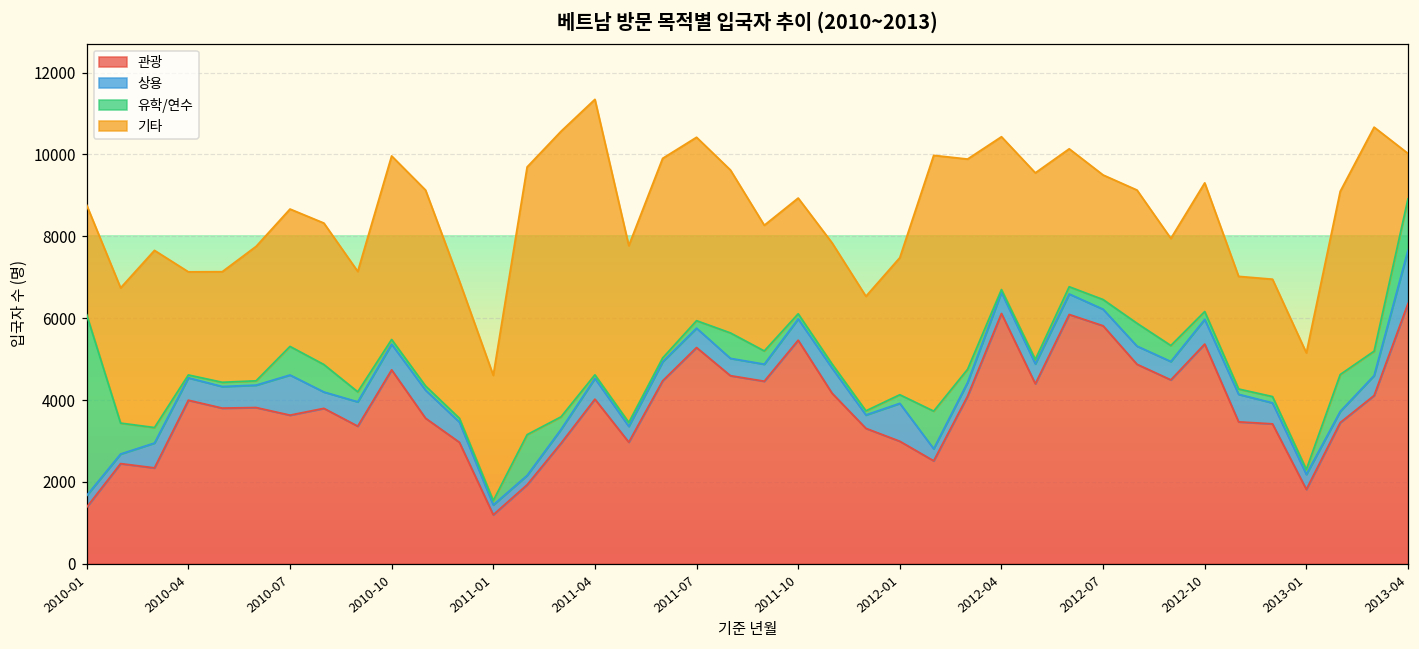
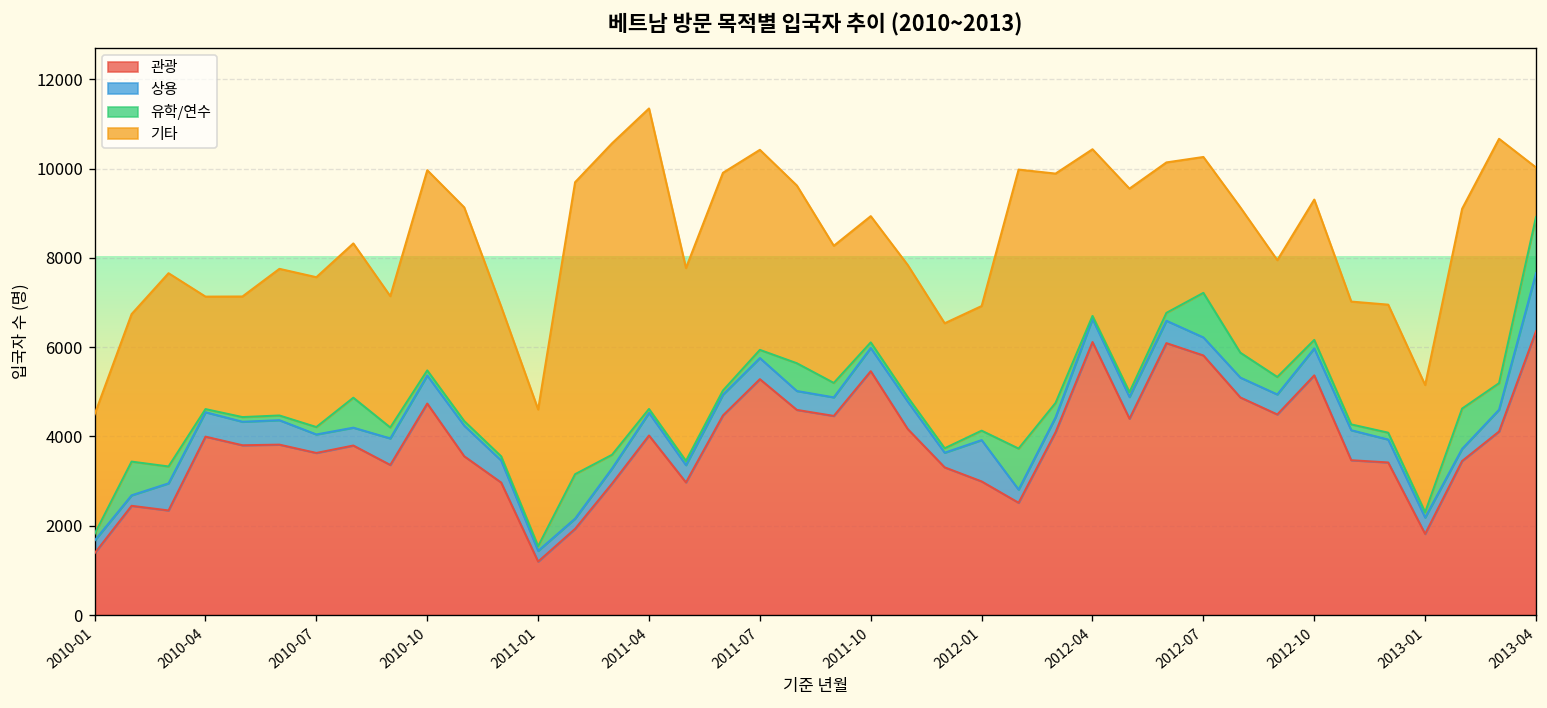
  {
    "관광": {
      "2010-01": 1400,
      "2010-04": 4000,
      "2010-07": 3600,
      "2010-10": 4700,
      "2011-01": 1200,
      "2011-04": 4000,
      "2011-07": 5300,
      "2011-10": 5500,
      "2012-01": 3000,
      "2012-04": 6100,
      "2012-07": 5800,
      "2012-10": 5400,
      "2013-01": 1800,
      "2013-04": 6400
    },
    "상용": {
      "2010-01": 300,
      "2010-04": 500,
-     "2010-07": 1000,
+     "2010-07": 400,
      "2010-10": 600,
      "2011-01": 200,
      "2011-04": 500,
      "2011-07": 500,
      "2011-10": 500,
      "2012-01": 900,
      "2012-07": 400,
      "2012-10": 600,
      "2013-01": 400,
      "2013-04": 1300
    },
    "유학/연수": {
-     "2010-01": 4400,
+     "2010-01": 200,
      "2010-04": 100,
-     "2010-07": 700,
+     "2010-07": 200,
      "2010-10": 100,
      "2011-01": 100,
      "2011-04": 100,
      "2011-07": 200,
      "2011-10": 100,
      "2012-01": 200,
-     "2012-07": 200,
+     "2012-07": 1000,
      "2012-10": 200,
      "2013-01": 100,
      "2013-04": 1300
    },
    "기타": {
      "2010-01": 2700,
      "2010-04": 2500,
      "2010-07": 3400,
      "2010-10": 4500,
      "2011-01": 3100,
      "2011-04": 6700,
      "2011-07": 4500,
      "2011-10": 2800,
-     "2012-01": 3300,
+     "2012-01": 2800,
      "2012-04": 3700,
      "2012-07": 3000,
      "2012-10": 3100,
      "2013-01": 2800,
      "2013-04": 1100
    }
  }
